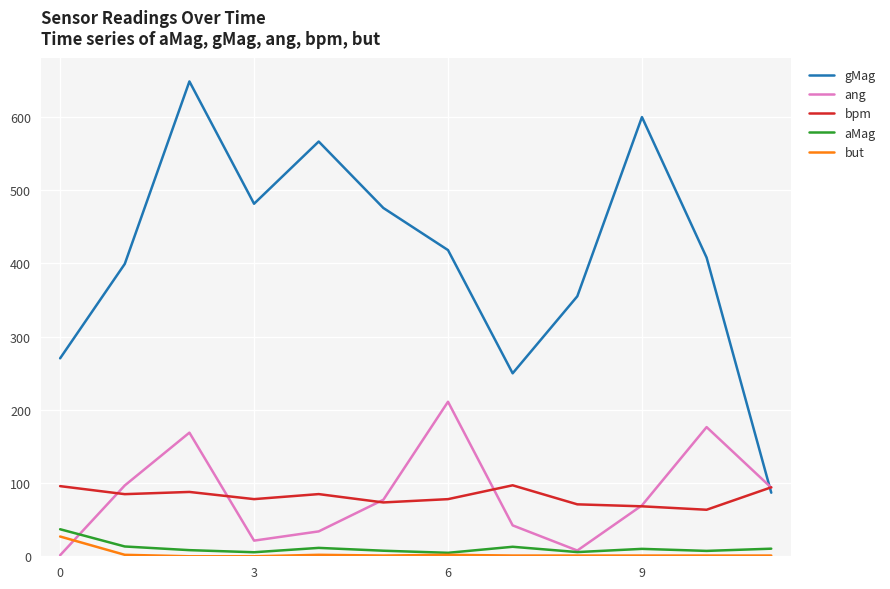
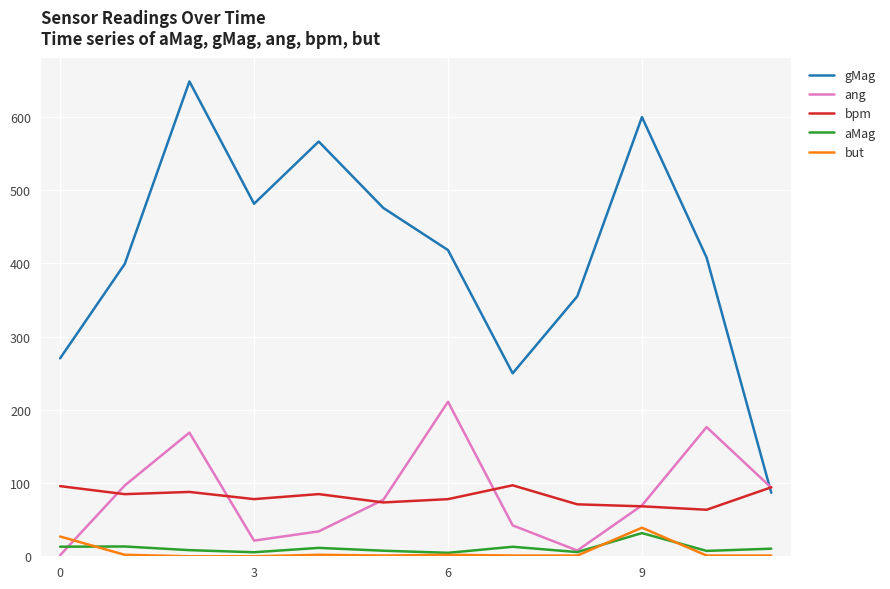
  {
    "gMag": {
      "0": 270,
      "3": 480,
      "6": 420,
      "9": 600
    },
    "ang": {
      "0": 0,
      "3": 20,
      "6": 210
    },
    "bpm": {
      "0": 100,
      "3": 80,
      "6": 80
    },
    "aMag": {
-     "0": 40,
+     "0": 10,
      "3": 10,
-     "9": 10
+     "9": 30
    },
    "but": {
      "0": 30,
      "3": 0,
-     "9": 0
+     "9": 40
    }
  }
